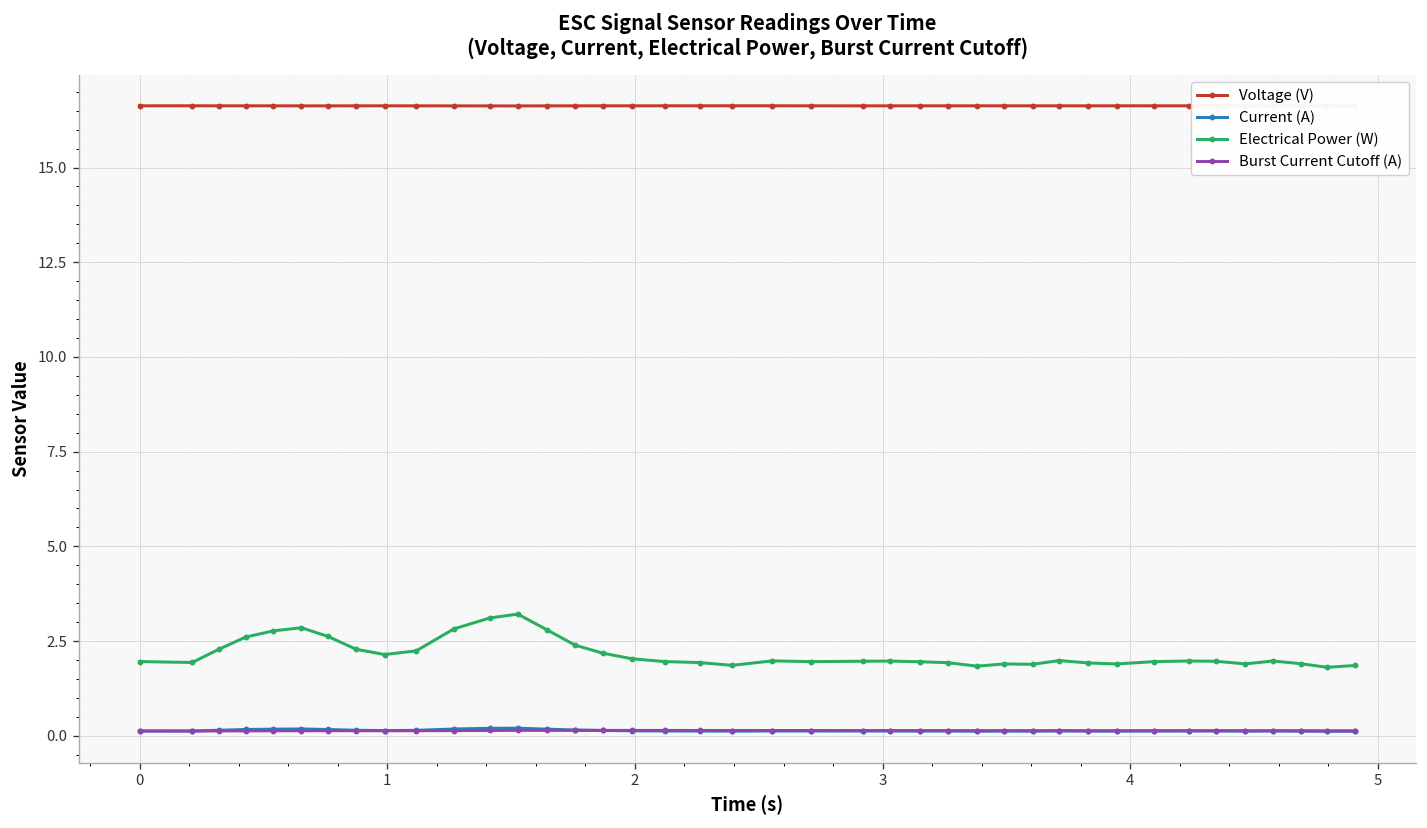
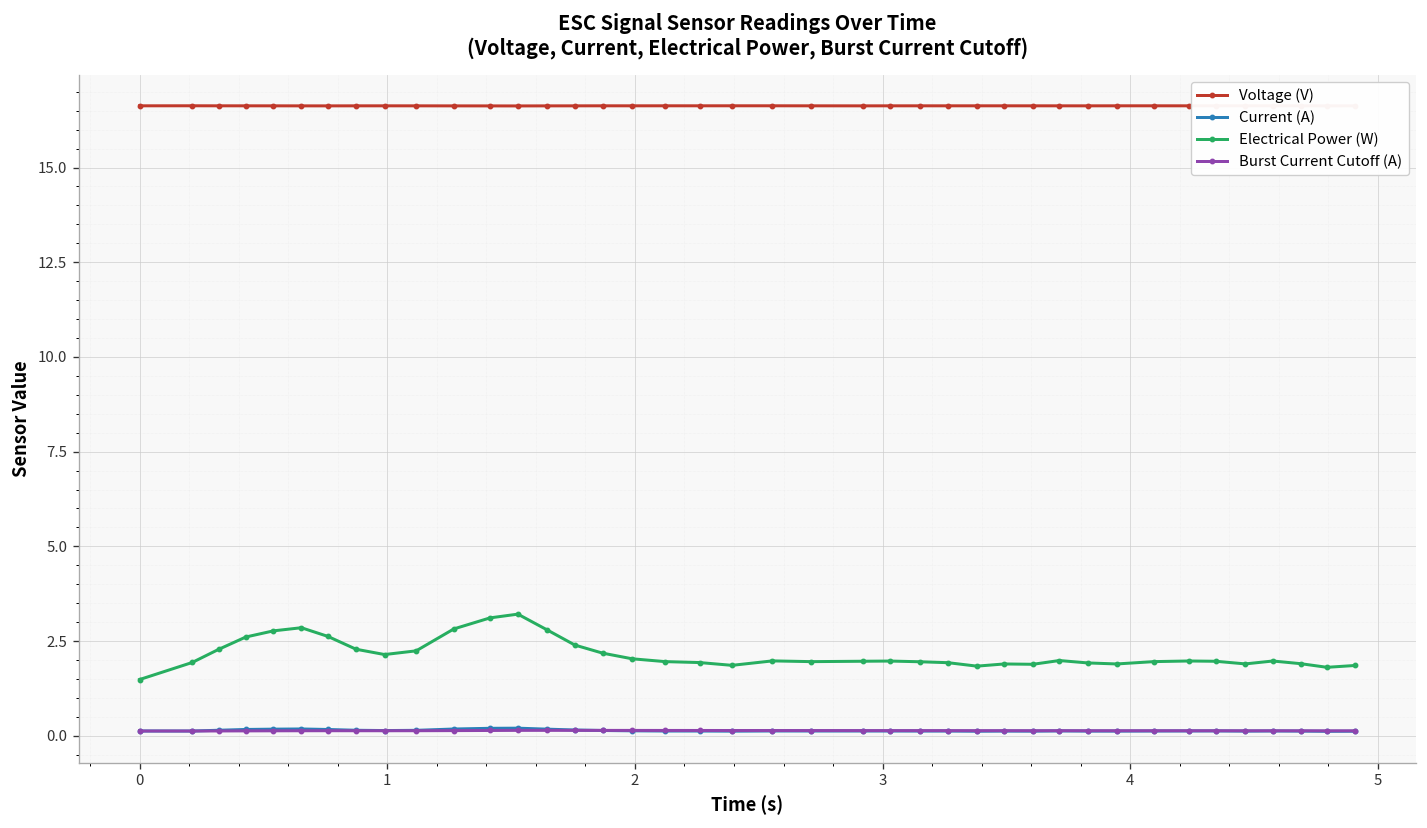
  {
    "Voltage (V)": {
      "0": 16.6
    },
    "Electrical Power (W)": {
-     "0": 2.0
+     "0": 1.5
    }
  }
